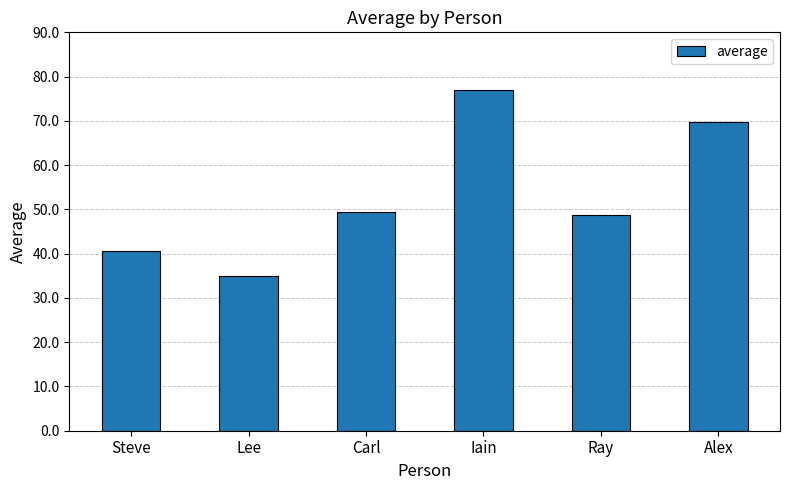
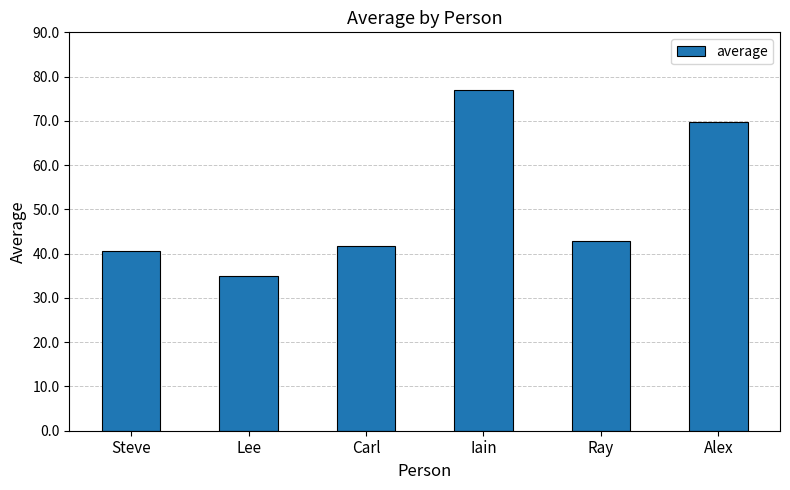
  {
    "Steve": 41,
    "Lee": 35,
-   "Carl": 49,
+   "Carl": 42,
    "Iain": 77,
-   "Ray": 49,
+   "Ray": 43,
    "Alex": 70
  }
